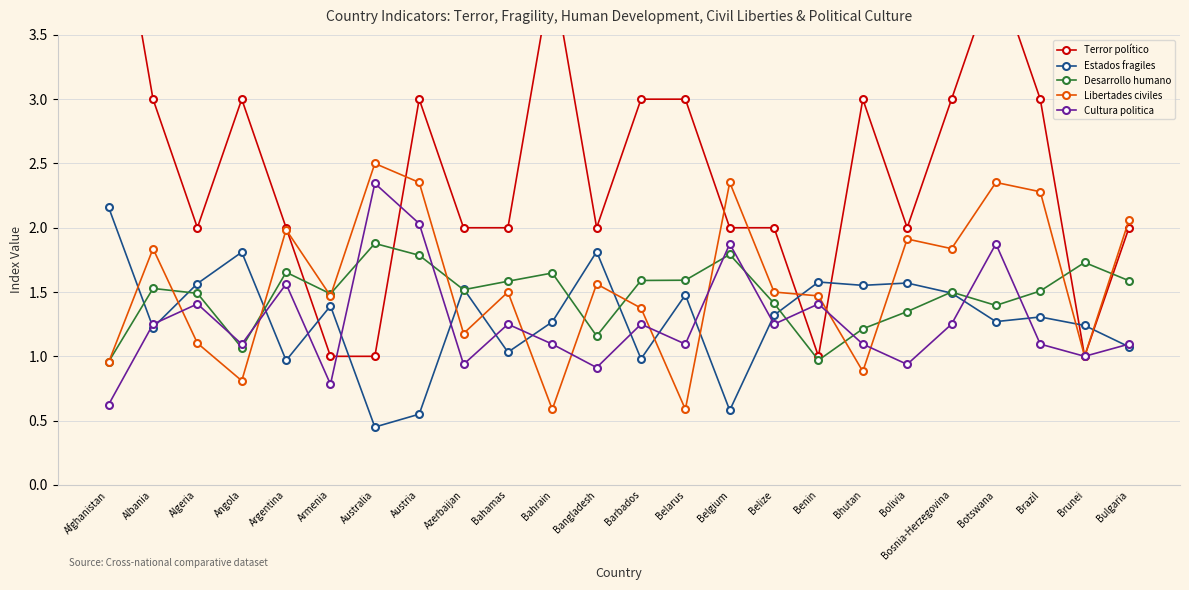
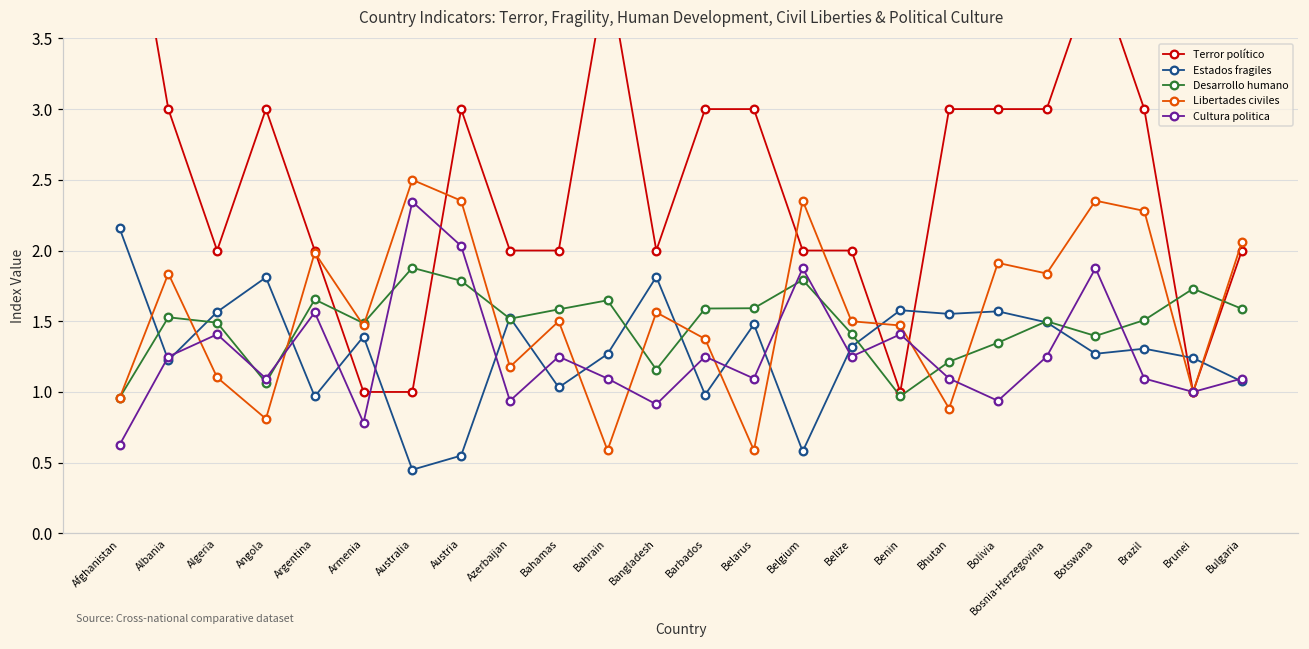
  {
    "Terror político": {
      "Albania": 3,
      "Algeria": 2,
      "Angola": 3,
      "Armenia": 1,
      "Australia": 1,
      "Austria": 3,
      "Azerbaijan": 2,
      "Bahamas": 2,
      "Bangladesh": 2,
      "Barbados": 3,
      "Belarus": 3,
      "Belgium": 2,
      "Belize": 2,
      "Benin": 1,
      "Bhutan": 3,
-     "Bolivia": 2,
+     "Bolivia": 3,
      "Bosnia-Herzegovina": 3,
      "Brazil": 3,
      "Bulgaria": 2
    },
    "Estados fragiles": {
      "Afghanistan": 2.16,
      "Albania": 1.22,
      "Algeria": 1.57,
      "Angola": 1.81,
      "Argentina": 0.97,
      "Armenia": 1.39,
      "Australia": 0.45,
      "Austria": 0.55,
      "Bahamas": 1.03,
      "Bahrain": 1.27,
      "Bangladesh": 1.81,
      "Barbados": 0.98,
      "Belarus": 1.48,
      "Belgium": 0.58,
      "Belize": 1.32,
      "Benin": 1.58,
      "Bhutan": 1.55,
      "Bolivia": 1.57,
      "Botswana": 1.27,
      "Brazil": 1.31,
      "Brunei": 1.24,
      "Bulgaria": 1.07
    },
    "Desarrollo humano": {
      "Albania": 1.53,
      "Algeria": 1.49,
      "Angola": 1.07,
      "Argentina": 1.65,
      "Australia": 1.88,
      "Austria": 1.79,
      "Bahamas": 1.58,
      "Bahrain": 1.65,
      "Bangladesh": 1.16,
      "Barbados": 1.59,
      "Belarus": 1.59,
      "Belgium": 1.79,
      "Belize": 1.41,
      "Benin": 0.97,
      "Bhutan": 1.21,
      "Bolivia": 1.35,
      "Botswana": 1.40,
      "Brazil": 1.51,
      "Brunei": 1.73,
      "Bulgaria": 1.59
    },
    "Libertades civiles": {
      "Albania": 1.84,
      "Algeria": 1.10,
      "Angola": 0.81,
      "Australia": 2.50,
      "Austria": 2.35,
      "Azerbaijan": 1.18,
      "Bahamas": 1.50,
      "Bahrain": 0.59,
      "Bangladesh": 1.56,
      "Barbados": 1.38,
      "Belarus": 0.59,
      "Belgium": 2.35,
      "Belize": 1.50,
      "Benin": 1.47,
      "Bhutan": 0.88,
      "Bolivia": 1.91,
      "Bosnia-Herzegovina": 1.84,
      "Botswana": 2.35,
      "Brazil": 2.28,
      "Bulgaria": 2.06
    },
    "Cultura politica": {
      "Afghanistan": 0.63,
      "Albania": 1.25,
      "Algeria": 1.41,
      "Angola": 1.10,
      "Argentina": 1.56,
      "Armenia": 0.78,
      "Australia": 2.35,
      "Austria": 2.03,
      "Azerbaijan": 0.94,
      "Bahamas": 1.25,
      "Bahrain": 1.10,
      "Bangladesh": 0.91,
      "Barbados": 1.25,
      "Belarus": 1.10,
      "Belgium": 1.88,
      "Belize": 1.25,
      "Benin": 1.41,
      "Bhutan": 1.10,
      "Bolivia": 0.94,
      "Bosnia-Herzegovina": 1.25,
      "Botswana": 1.88,
      "Brazil": 1.10,
      "Bulgaria": 1.10
    }
  }
